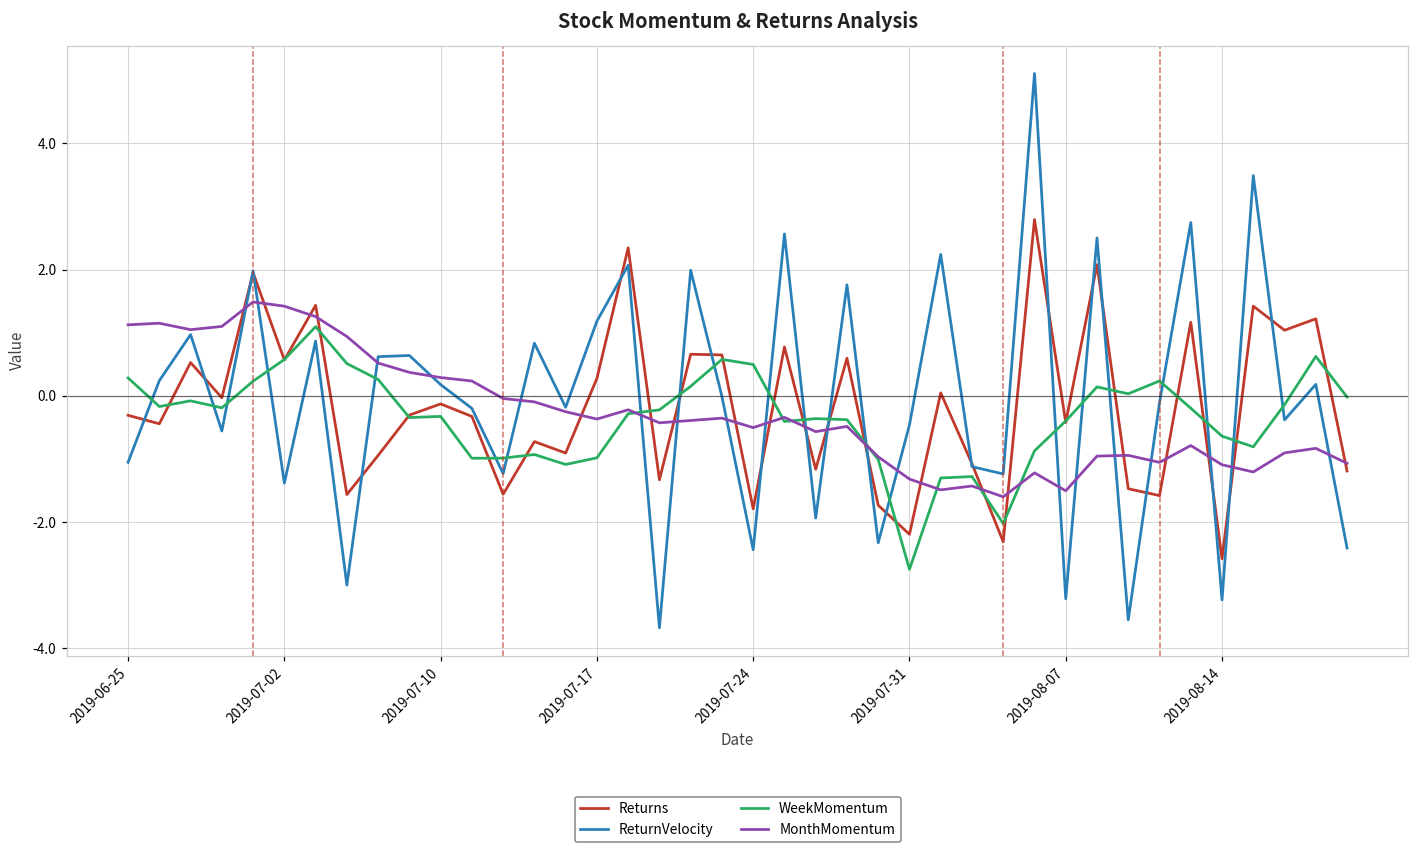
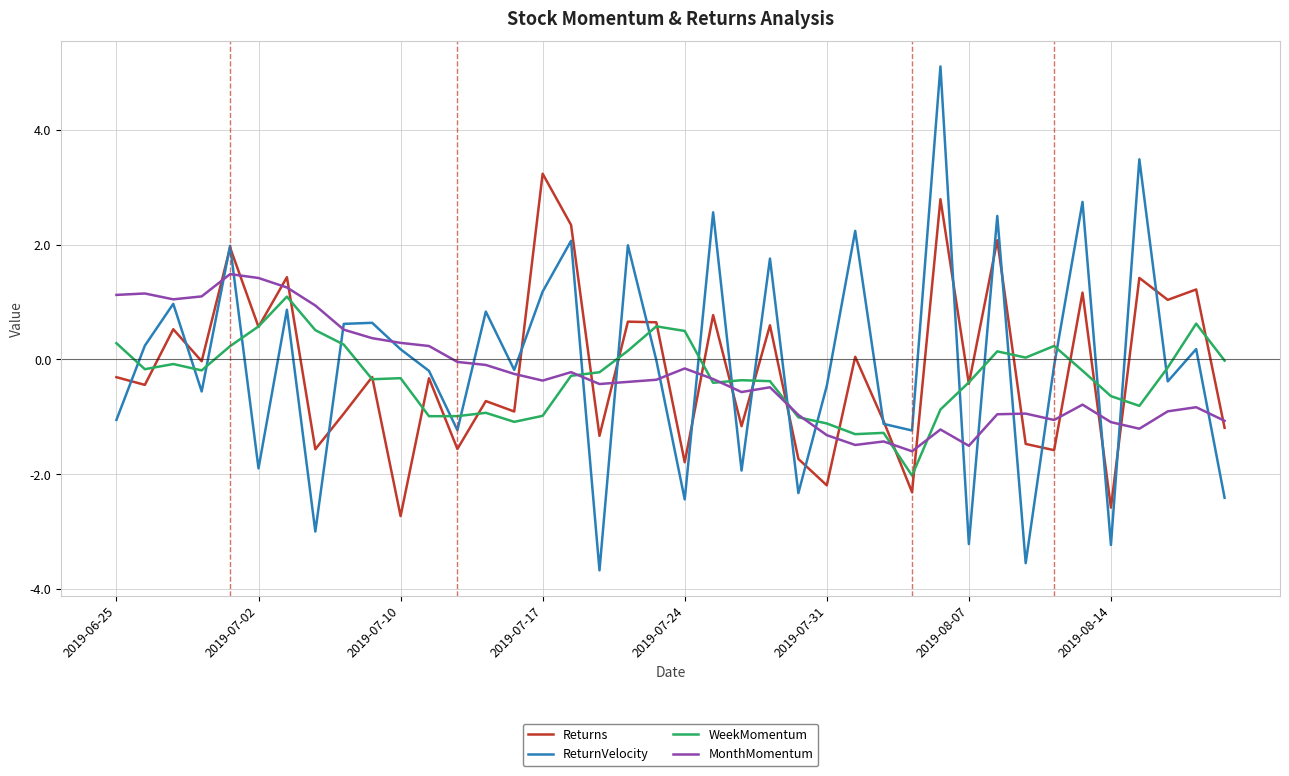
  {
    "Returns": {
      "2019-06-25": -0.3,
-     "2019-07-10": -0.1,
-     "2019-07-17": 0.3,
+     "2019-07-10": -2.7,
+     "2019-07-17": 3.2,
      "2019-07-24": -1.8,
      "2019-07-31": -2.2,
      "2019-08-14": -2.6
    },
    "ReturnVelocity": {
      "2019-06-25": -1.1,
-     "2019-07-02": -1.4,
+     "2019-07-02": -1.9,
      "2019-07-10": 0.2,
      "2019-07-17": 1.2,
      "2019-07-24": -2.4,
      "2019-07-31": -0.5,
      "2019-08-07": -3.2,
      "2019-08-14": -3.2
    },
    "WeekMomentum": {
      "2019-06-25": 0.3,
      "2019-07-10": -0.3,
      "2019-07-17": -1.0,
      "2019-07-24": 0.5,
-     "2019-07-31": -2.7,
+     "2019-07-31": -1.1,
      "2019-08-14": -0.6
    },
    "MonthMomentum": {
      "2019-06-25": 1.1,
      "2019-07-02": 1.4,
      "2019-07-10": 0.3,
      "2019-07-17": -0.4,
-     "2019-07-24": -0.5,
+     "2019-07-24": -0.2,
      "2019-07-31": -1.3,
      "2019-08-07": -1.5,
      "2019-08-14": -1.1
    }
  }
